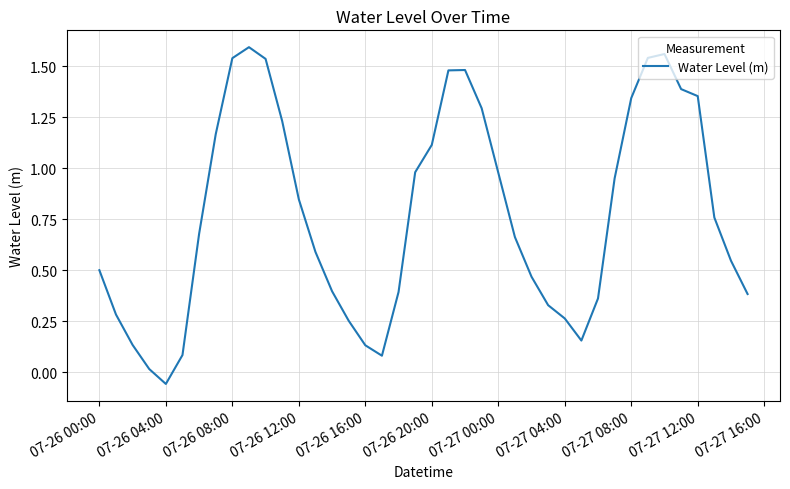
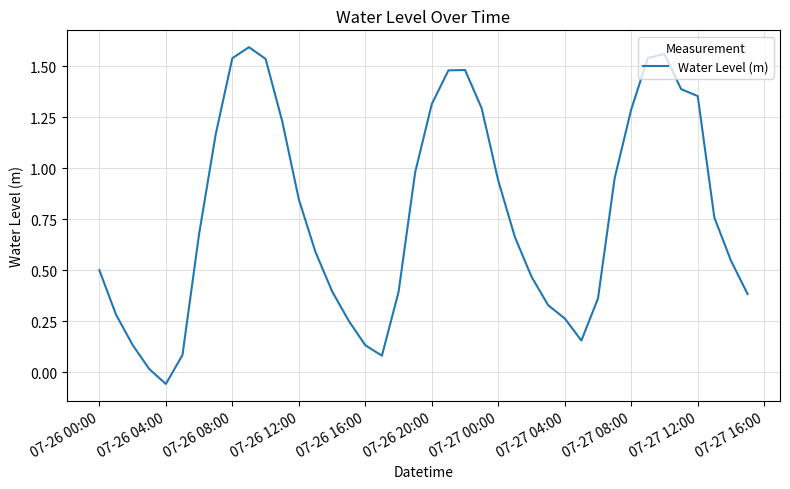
  {
    "07-26 00:00": 0.50,
    "07-26 04:00": -0.06,
    "07-26 08:00": 1.54,
    "07-26 12:00": 0.85,
    "07-26 16:00": 0.13,
-   "07-26 20:00": 1.11,
-   "07-27 00:00": 0.98,
+   "07-26 20:00": 1.31,
+   "07-27 00:00": 0.94,
    "07-27 04:00": 0.26,
-   "07-27 08:00": 1.34,
+   "07-27 08:00": 1.29,
    "07-27 12:00": 1.35
  }
